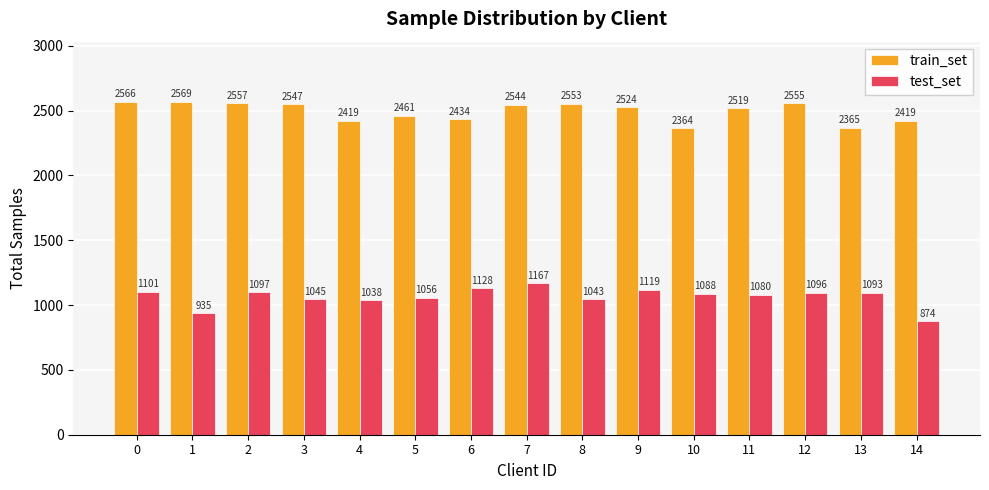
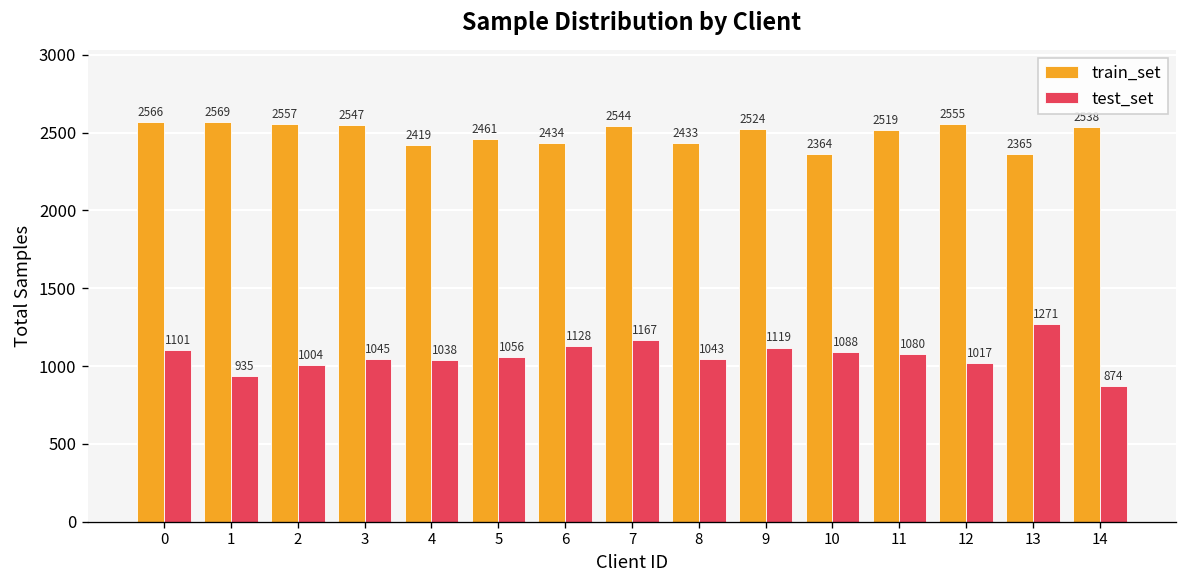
  {
    "train_set": {
      "0": 2566,
      "1": 2569,
      "2": 2557,
      "3": 2547,
      "4": 2419,
      "5": 2461,
      "6": 2434,
      "7": 2544,
-     "8": 2553,
+     "8": 2433,
      "9": 2524,
      "10": 2364,
      "11": 2519,
      "12": 2555,
      "13": 2365,
-     "14": 2420
+     "14": 2540
    },
    "test_set": {
      "0": 1101,
      "1": 935,
-     "2": 1097,
+     "2": 1004,
      "3": 1045,
      "4": 1038,
      "5": 1056,
      "6": 1128,
      "7": 1167,
      "8": 1043,
      "9": 1119,
      "10": 1088,
      "11": 1080,
-     "12": 1096,
-     "13": 1093,
+     "12": 1017,
+     "13": 1271,
      "14": 874
    }
  }
